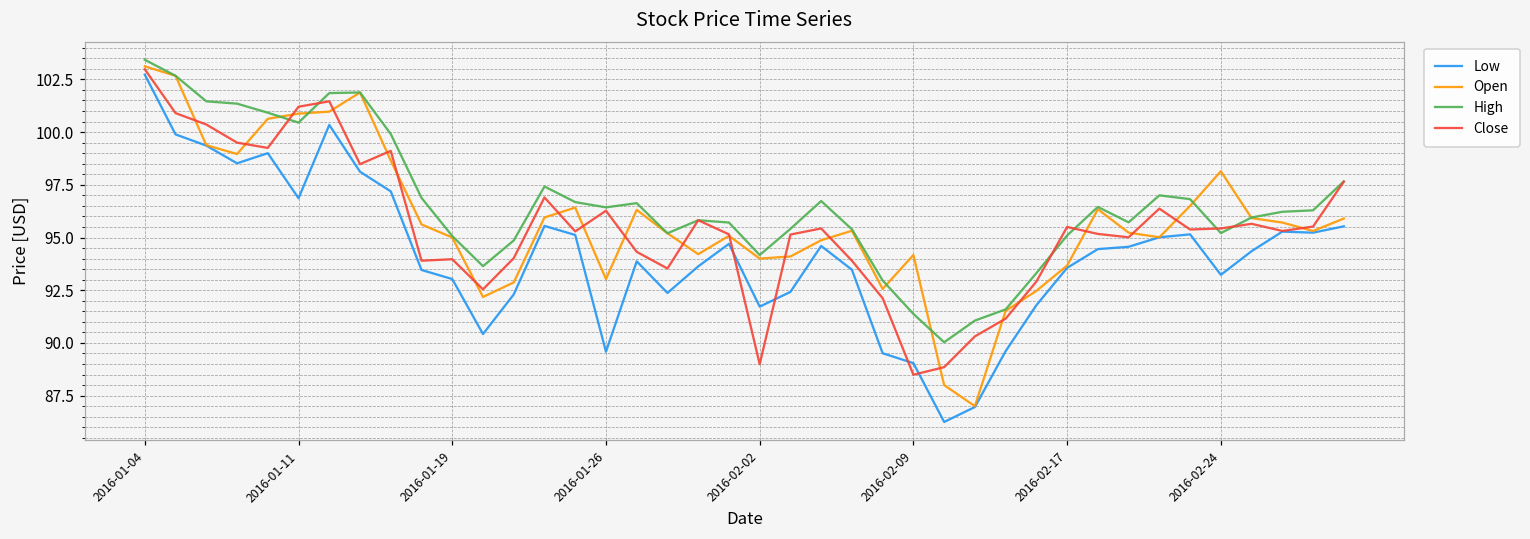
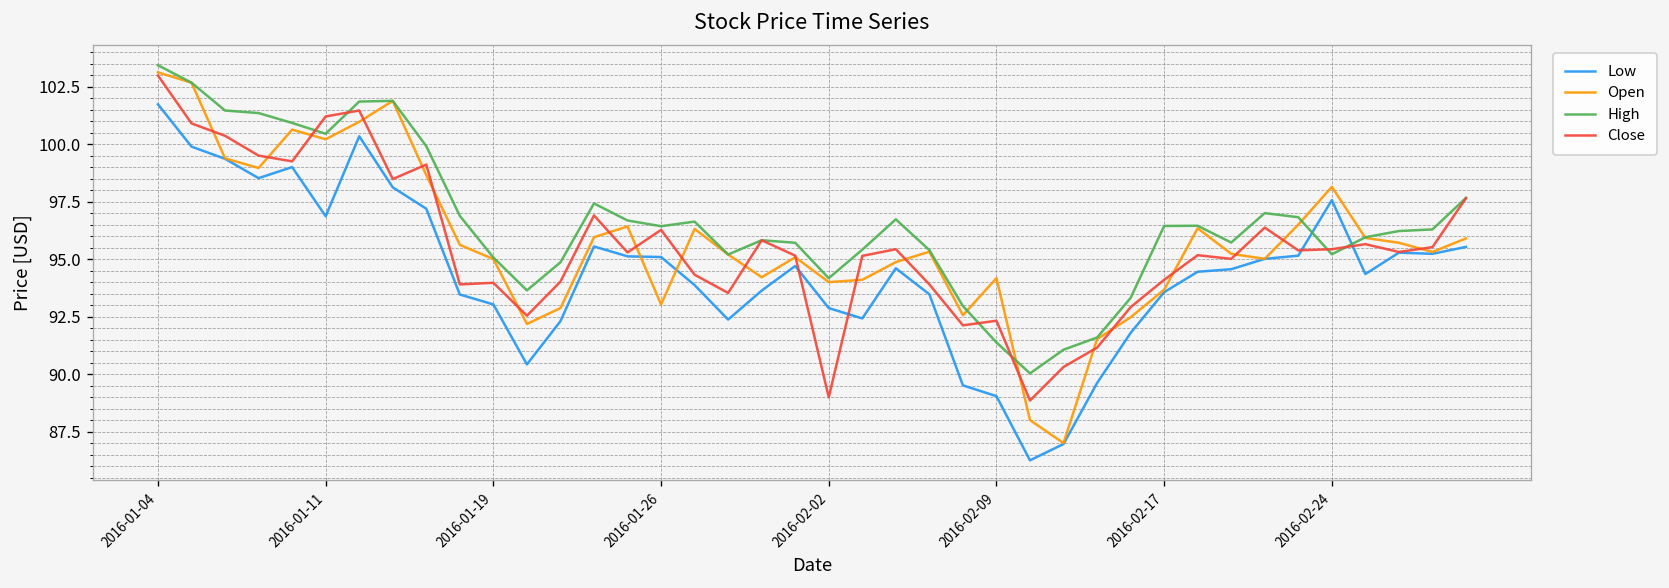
  {
    "Low": {
-     "2016-01-04": 102.7,
+     "2016-01-04": 101.7,
      "2016-01-11": 96.9,
      "2016-01-19": 93.0,
-     "2016-01-26": 89.6,
-     "2016-02-02": 91.7,
+     "2016-01-26": 95.1,
+     "2016-02-02": 92.9,
      "2016-02-09": 89.0,
-     "2016-02-24": 93.2
+     "2016-02-24": 97.6
    },
    "Open": {
      "2016-01-04": 103.1,
-     "2016-01-11": 100.9,
+     "2016-01-11": 100.2,
      "2016-01-26": 93.0,
      "2016-02-02": 94.0,
      "2016-02-09": 94.2,
      "2016-02-24": 98.1
    },
    "High": {
      "2016-01-04": 103.4,
      "2016-01-11": 100.4,
      "2016-01-26": 96.4,
      "2016-02-02": 94.2,
      "2016-02-09": 91.4,
-     "2016-02-17": 95.1,
+     "2016-02-17": 96.4,
      "2016-02-24": 95.2
    },
    "Close": {
      "2016-01-04": 103.0,
      "2016-01-11": 101.2,
      "2016-01-19": 94.0,
      "2016-01-26": 96.3,
      "2016-02-02": 89.0,
-     "2016-02-09": 88.5,
-     "2016-02-17": 95.5,
+     "2016-02-09": 92.3,
+     "2016-02-17": 94.1,
      "2016-02-24": 95.4
    }
  }
